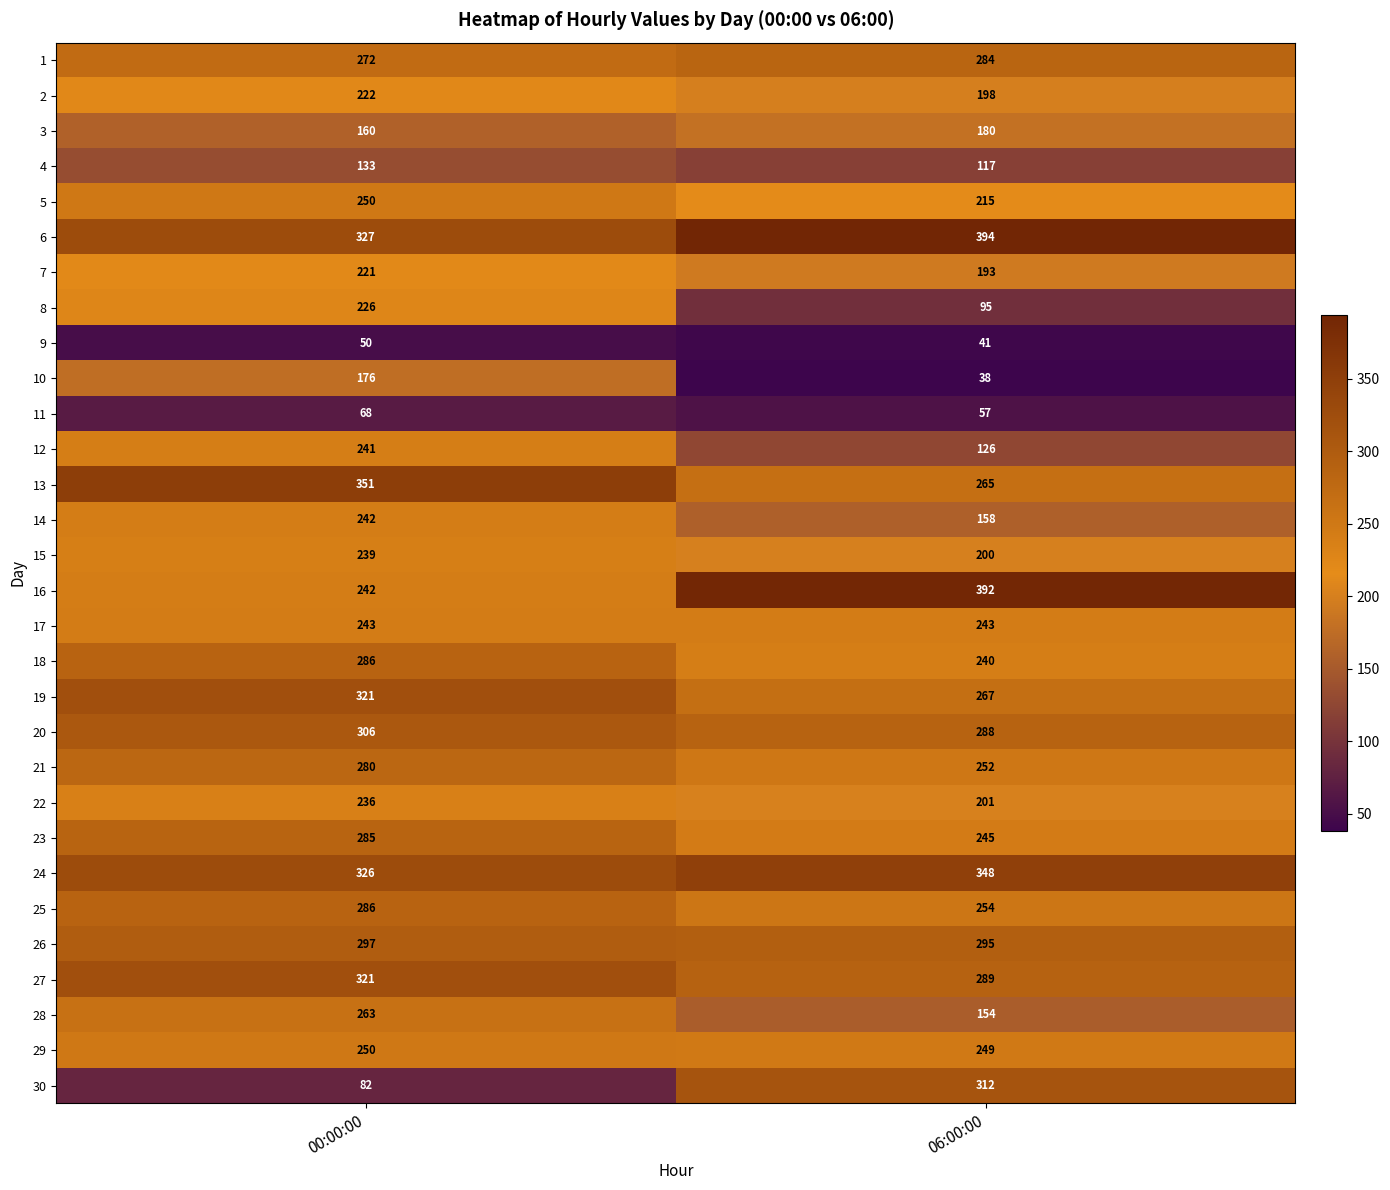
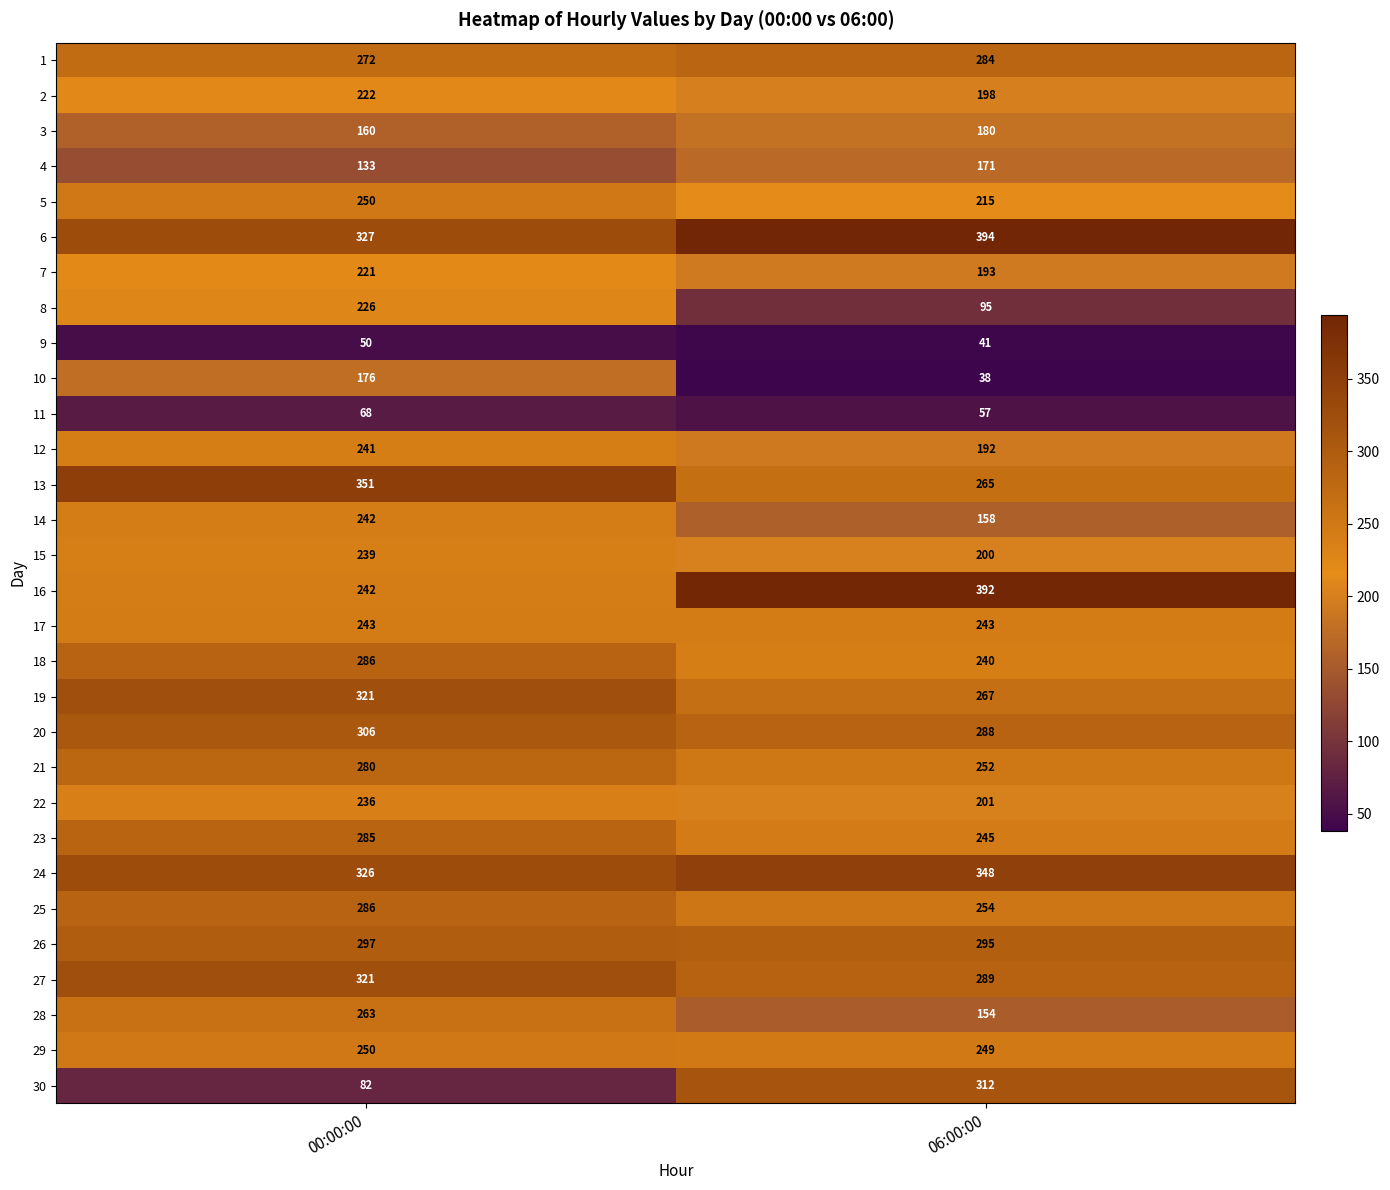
  {
    "1": {
      "00:00:00": 272,
      "06:00:00": 284
    },
    "2": {
      "00:00:00": 222,
      "06:00:00": 198
    },
    "3": {
      "00:00:00": 160,
      "06:00:00": 180
    },
    "4": {
      "00:00:00": 133,
-     "06:00:00": 117
+     "06:00:00": 171
    },
    "5": {
      "00:00:00": 250,
      "06:00:00": 215
    },
    "6": {
      "00:00:00": 327,
      "06:00:00": 394
    },
    "7": {
      "00:00:00": 221,
      "06:00:00": 193
    },
    "8": {
      "00:00:00": 226,
      "06:00:00": 95
    },
    "9": {
      "00:00:00": 50,
      "06:00:00": 41
    },
    "10": {
      "00:00:00": 176,
      "06:00:00": 38
    },
    "11": {
      "00:00:00": 68,
      "06:00:00": 57
    },
    "12": {
      "00:00:00": 241,
-     "06:00:00": 126
+     "06:00:00": 192
    },
    "13": {
      "00:00:00": 351,
      "06:00:00": 265
    },
    "14": {
      "00:00:00": 242,
      "06:00:00": 158
    },
    "15": {
      "00:00:00": 239,
      "06:00:00": 200
    },
    "16": {
      "00:00:00": 242,
      "06:00:00": 392
    },
    "17": {
      "00:00:00": 243,
      "06:00:00": 243
    },
    "18": {
      "00:00:00": 286,
      "06:00:00": 240
    },
    "19": {
      "00:00:00": 321,
      "06:00:00": 267
    },
    "20": {
      "00:00:00": 306,
      "06:00:00": 288
    },
    "21": {
      "00:00:00": 280,
      "06:00:00": 252
    },
    "22": {
      "00:00:00": 236,
      "06:00:00": 201
    },
    "23": {
      "00:00:00": 285,
      "06:00:00": 245
    },
    "24": {
      "00:00:00": 326,
      "06:00:00": 348
    },
    "25": {
      "00:00:00": 286,
      "06:00:00": 254
    },
    "26": {
      "00:00:00": 297,
      "06:00:00": 295
    },
    "27": {
      "00:00:00": 321,
      "06:00:00": 289
    },
    "28": {
      "00:00:00": 263,
      "06:00:00": 154
    },
    "29": {
      "00:00:00": 250,
      "06:00:00": 249
    },
    "30": {
      "00:00:00": 82,
      "06:00:00": 312
    }
  }
